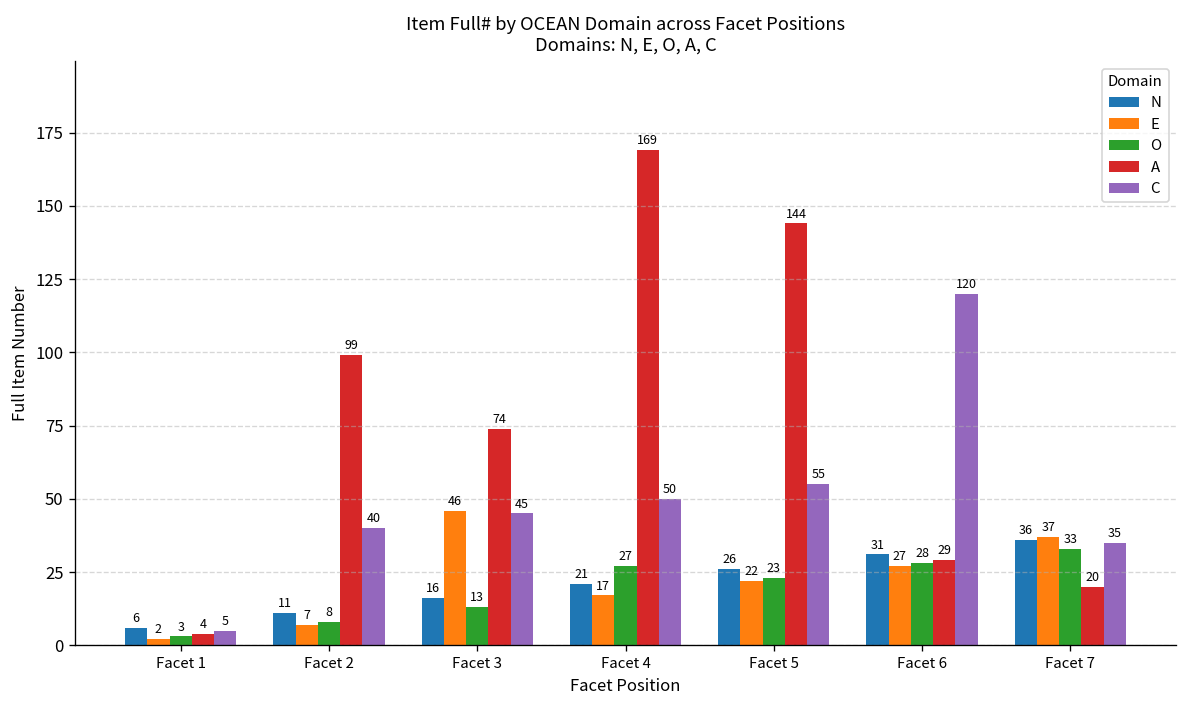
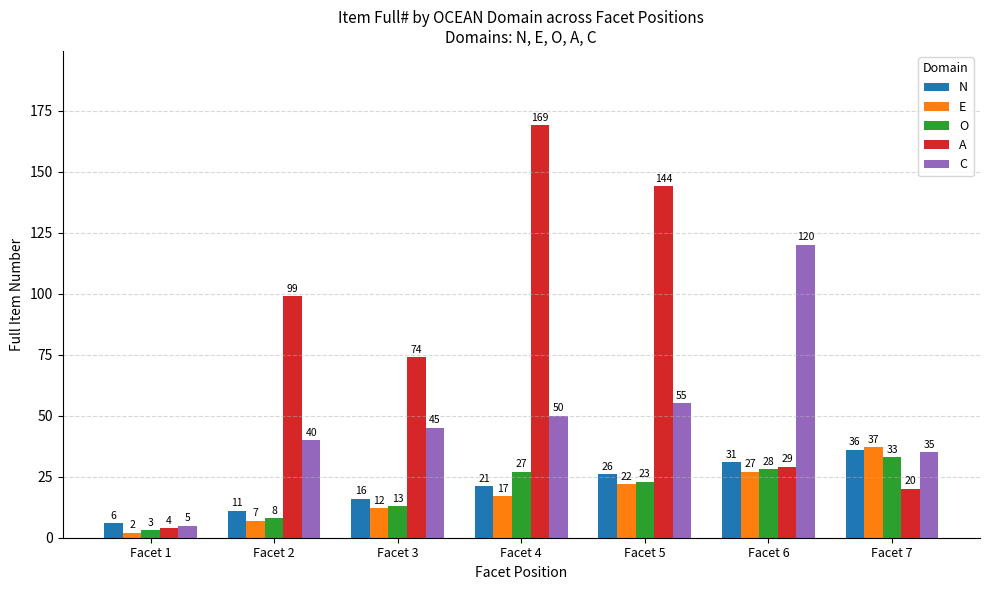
  {
    "N": {
      "Facet 1": 6,
      "Facet 2": 11,
      "Facet 3": 16,
      "Facet 4": 21,
      "Facet 5": 26,
      "Facet 6": 31,
      "Facet 7": 36
    },
    "E": {
      "Facet 1": 2,
      "Facet 2": 7,
-     "Facet 3": 46,
+     "Facet 3": 12,
      "Facet 4": 17,
      "Facet 5": 22,
      "Facet 6": 27,
      "Facet 7": 37
    },
    "O": {
      "Facet 1": 3,
      "Facet 2": 8,
      "Facet 3": 13,
      "Facet 4": 27,
      "Facet 5": 23,
      "Facet 6": 28,
      "Facet 7": 33
    },
    "A": {
      "Facet 1": 4,
      "Facet 2": 99,
      "Facet 3": 74,
      "Facet 4": 169,
      "Facet 5": 144,
      "Facet 6": 29,
      "Facet 7": 20
    },
    "C": {
      "Facet 1": 5,
      "Facet 2": 40,
      "Facet 3": 45,
      "Facet 4": 50,
      "Facet 5": 55,
      "Facet 6": 120,
      "Facet 7": 35
    }
  }
